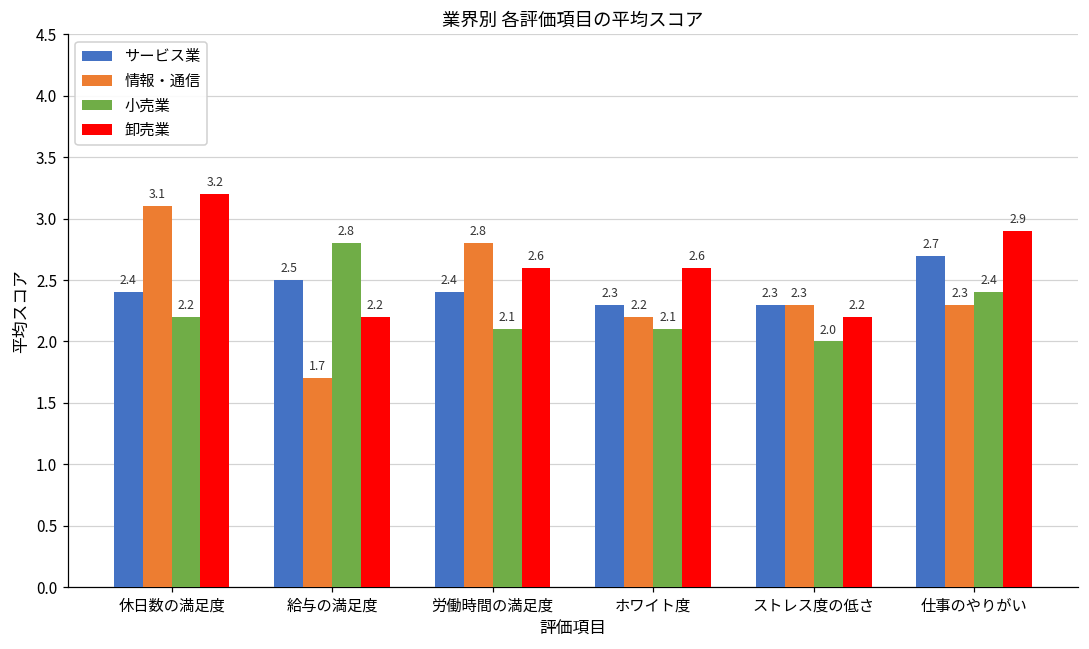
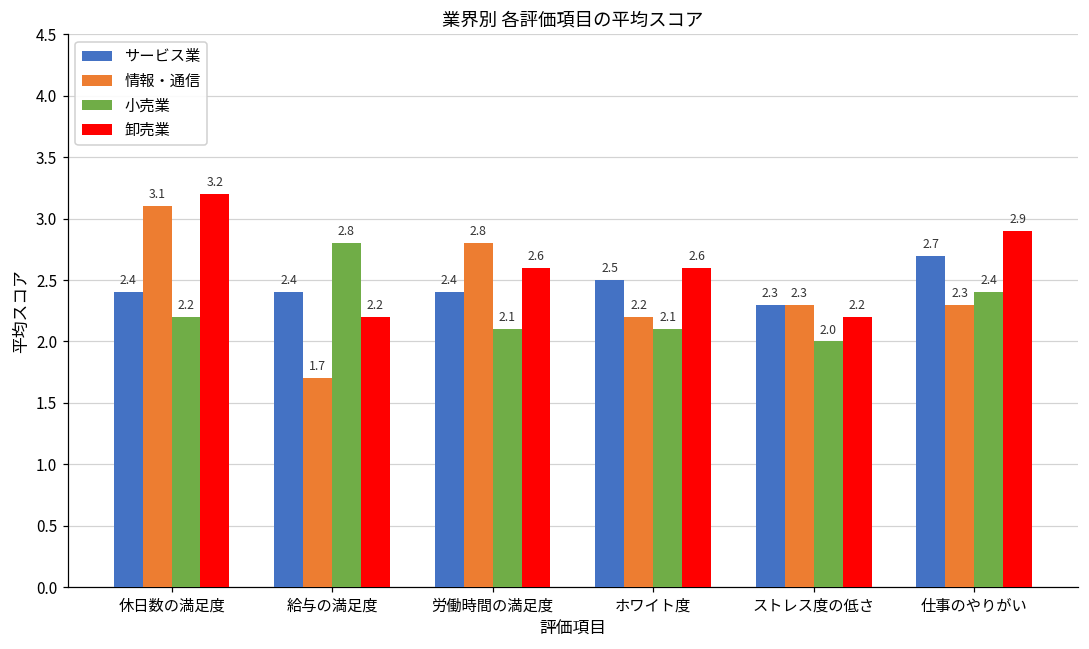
  {
    "サービス業": {
      "休日数の満足度": 2.4,
-     "給与の満足度": 2.5,
+     "給与の満足度": 2.4,
      "労働時間の満足度": 2.4,
-     "ホワイト度": 2.3,
+     "ホワイト度": 2.5,
      "ストレス度の低さ": 2.3,
      "仕事のやりがい": 2.7
    },
    "情報・通信": {
      "休日数の満足度": 3.1,
      "給与の満足度": 1.7,
      "労働時間の満足度": 2.8,
      "ホワイト度": 2.2,
      "ストレス度の低さ": 2.3,
      "仕事のやりがい": 2.3
    },
    "小売業": {
      "休日数の満足度": 2.2,
      "給与の満足度": 2.8,
      "労働時間の満足度": 2.1,
      "ホワイト度": 2.1,
      "ストレス度の低さ": 2.0,
      "仕事のやりがい": 2.4
    },
    "卸売業": {
      "休日数の満足度": 3.2,
      "給与の満足度": 2.2,
      "労働時間の満足度": 2.6,
      "ホワイト度": 2.6,
      "ストレス度の低さ": 2.2,
      "仕事のやりがい": 2.9
    }
  }
